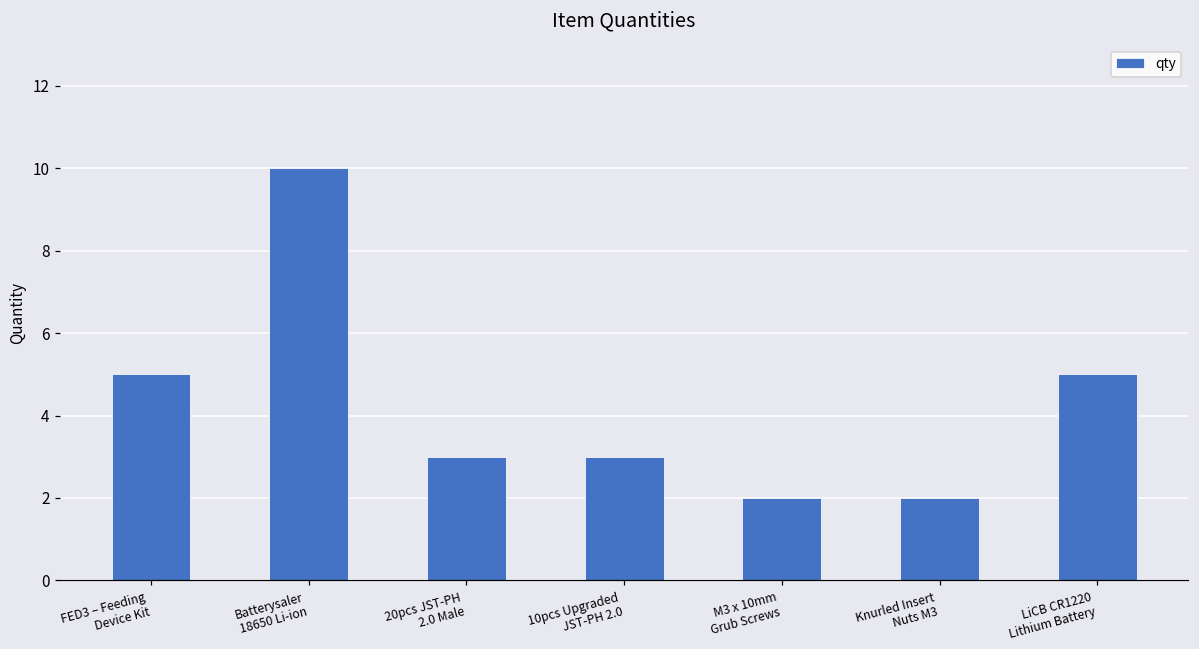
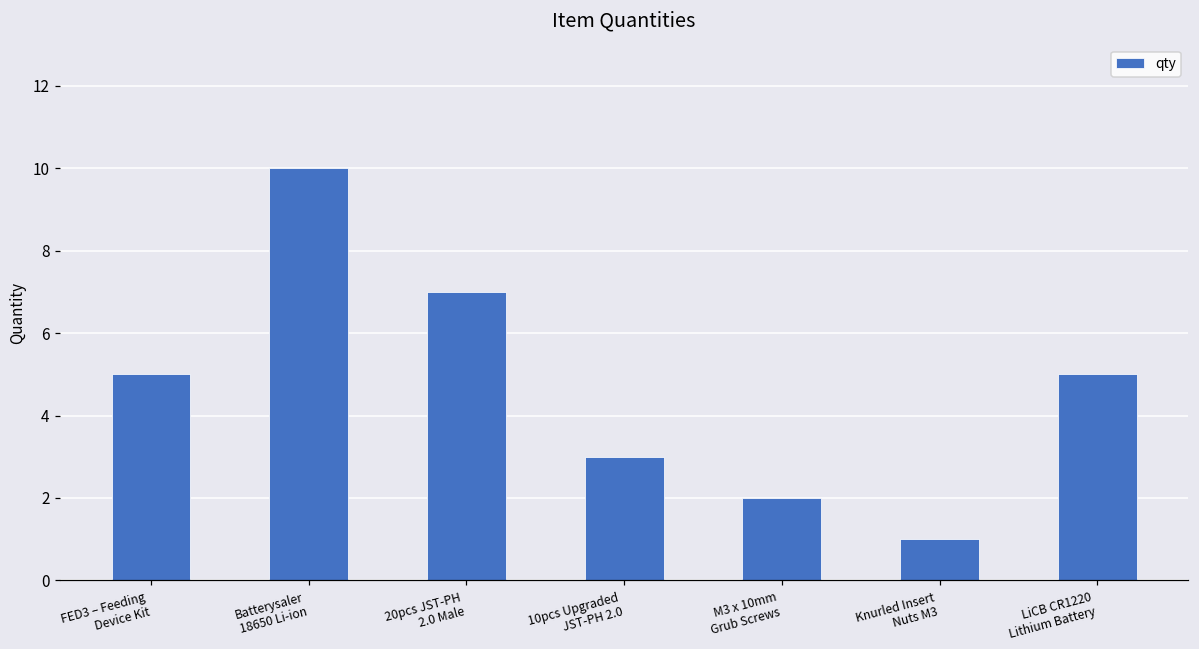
  {
    "FED3 – Feeding Device Kit": 5,
    "Batterysaler 18650 Li-ion": 10,
-   "20pcs JST-PH 2.0 Male": 3,
+   "20pcs JST-PH 2.0 Male": 7,
    "10pcs Upgraded JST-PH 2.0": 3,
    "M3 x 10mm Grub Screws": 2,
-   "Knurled Insert Nuts M3": 2,
+   "Knurled Insert Nuts M3": 1,
    "LiCB CR1220 Lithium Battery": 5
  }
